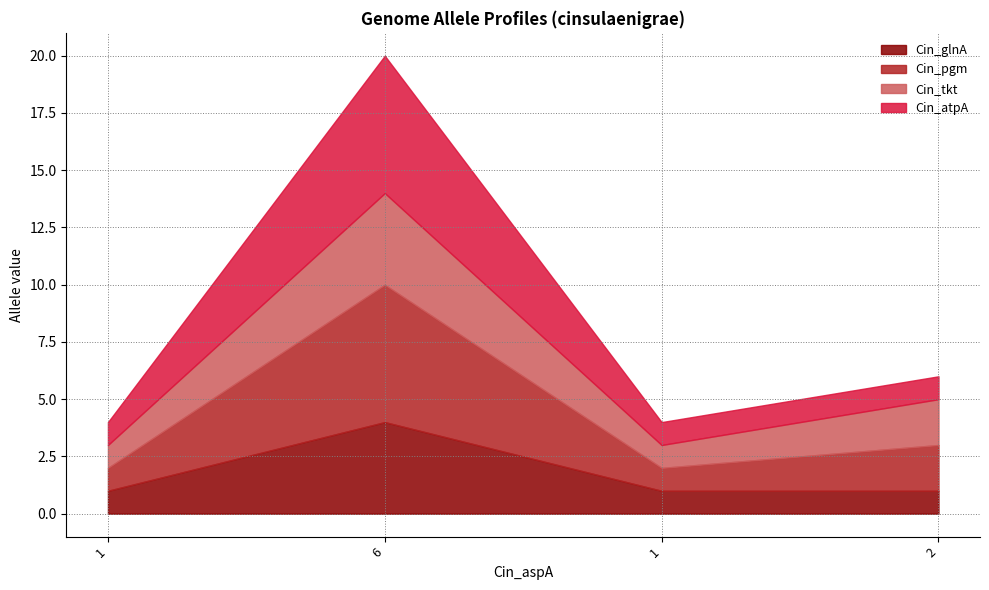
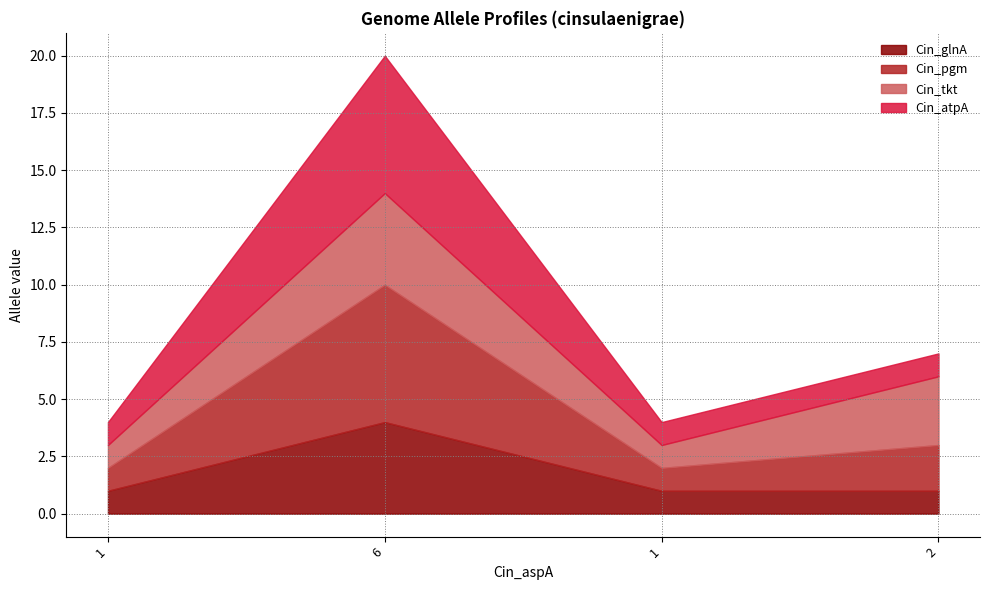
  {
    "Cin_glnA": {
      "6": 4,
      "2": 1
    },
    "Cin_tkt": {
      "6": 4,
-     "2": 2
+     "2": 3
    }
  }
